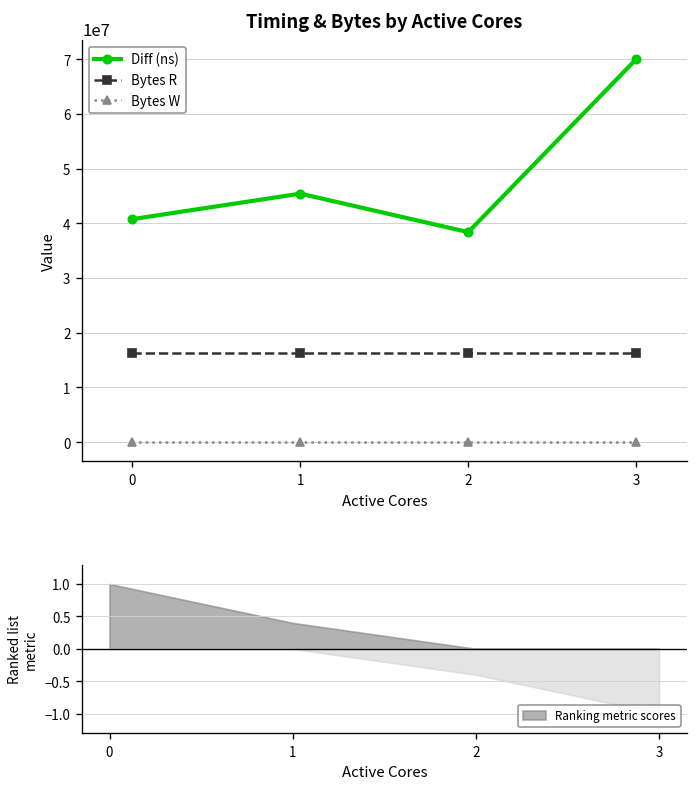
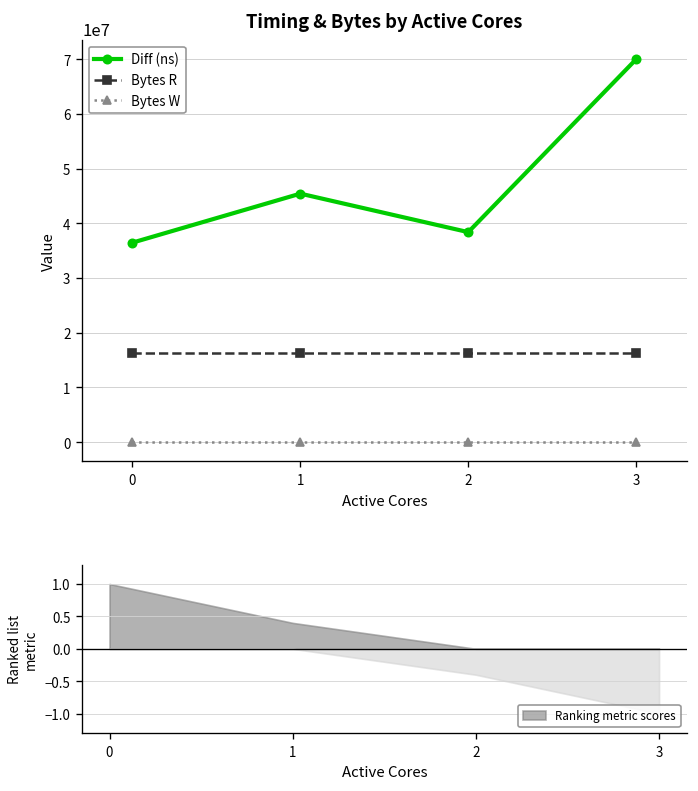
  {
    "Timing & Bytes by Active Cores": {
      "Diff (ns)": {
-       "0": 41000000,
+       "0": 36000000,
        "1": 45000000,
        "2": 38000000,
        "3": 70000000
      },
      "Bytes R": {
        "0": 16000000,
        "1": 16000000,
        "2": 16000000,
        "3": 16000000
      },
      "Bytes W": {
        "0": 0,
        "1": 0,
        "2": 0,
        "3": 0
      }
    }
  }
